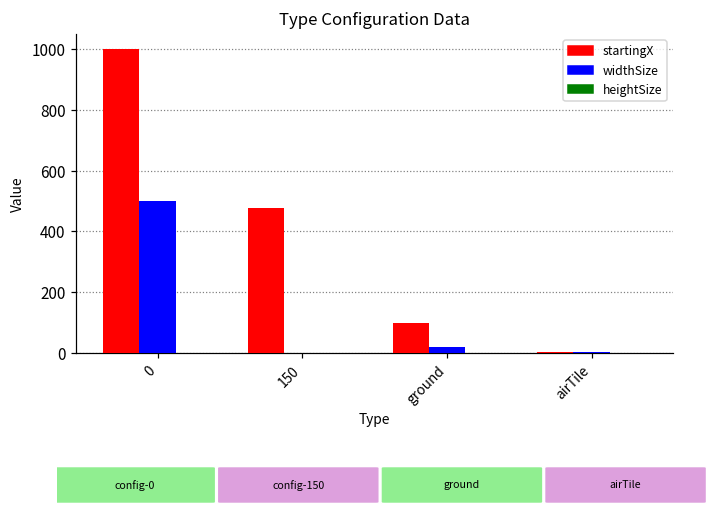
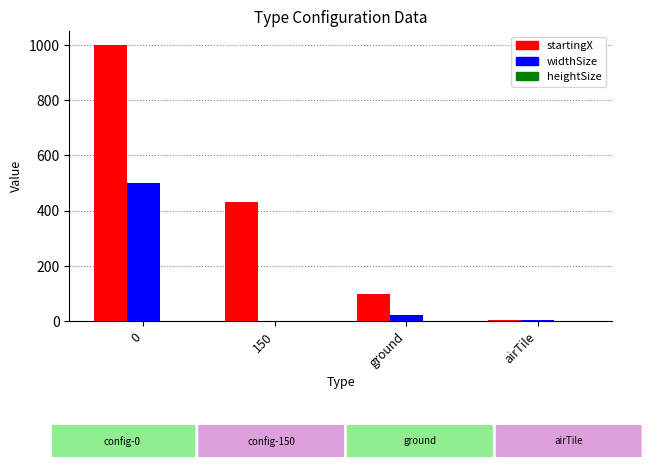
  {
    "startingX": {
      "0": 1000,
-     "150": 480,
+     "150": 430,
      "ground": 100
    },
    "widthSize": {
      "0": 500,
      "150": 0,
      "ground": 20
    },
    "heightSize": {
      "0": 0,
      "150": 0
    }
  }
